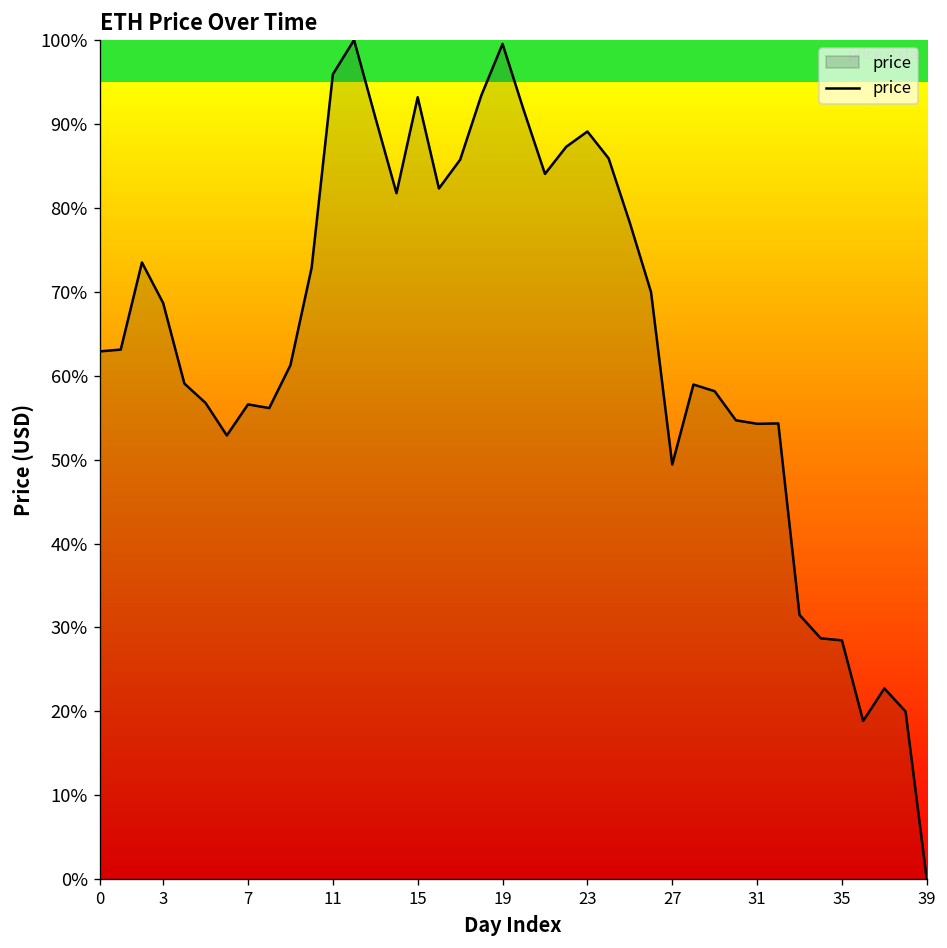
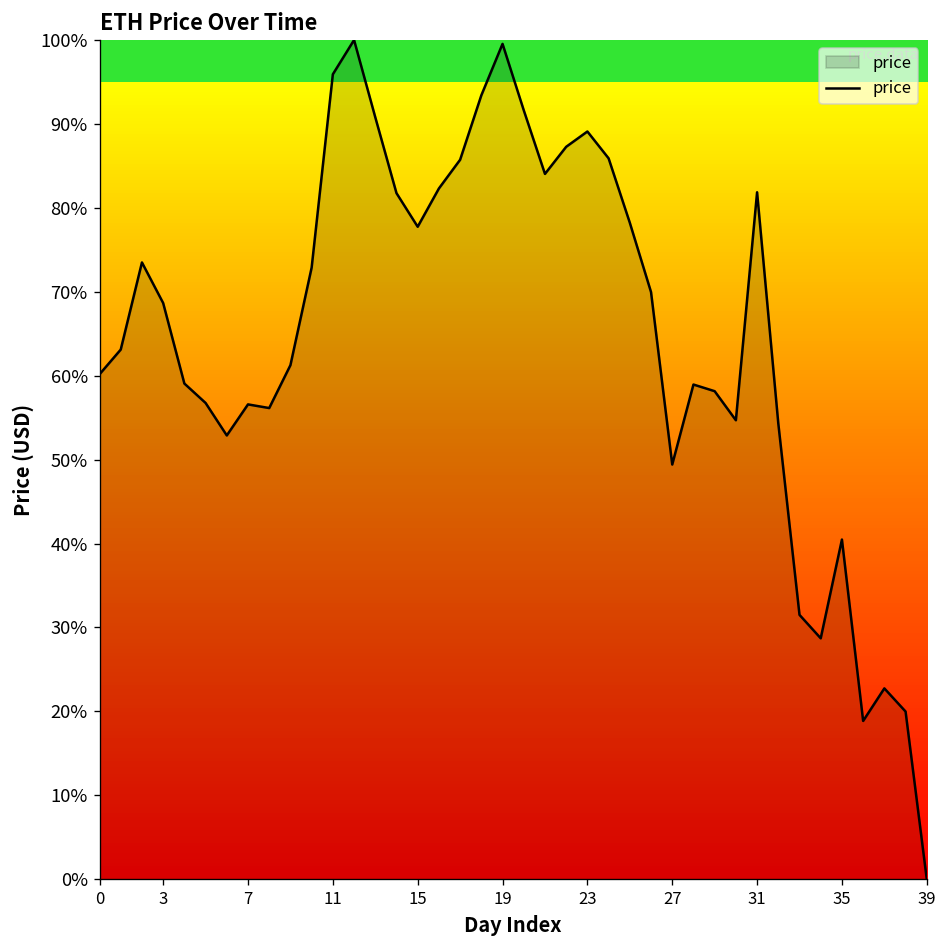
  {
-   "0": "63%",
+   "0": "60%",
    "3": "69%",
    "7": "57%",
    "11": "96%",
-   "15": "93%",
+   "15": "78%",
    "19": "100%",
    "23": "89%",
    "27": "49%",
-   "31": "54%",
-   "35": "28%",
+   "31": "82%",
+   "35": "40%",
    "39": "0%"
  }
